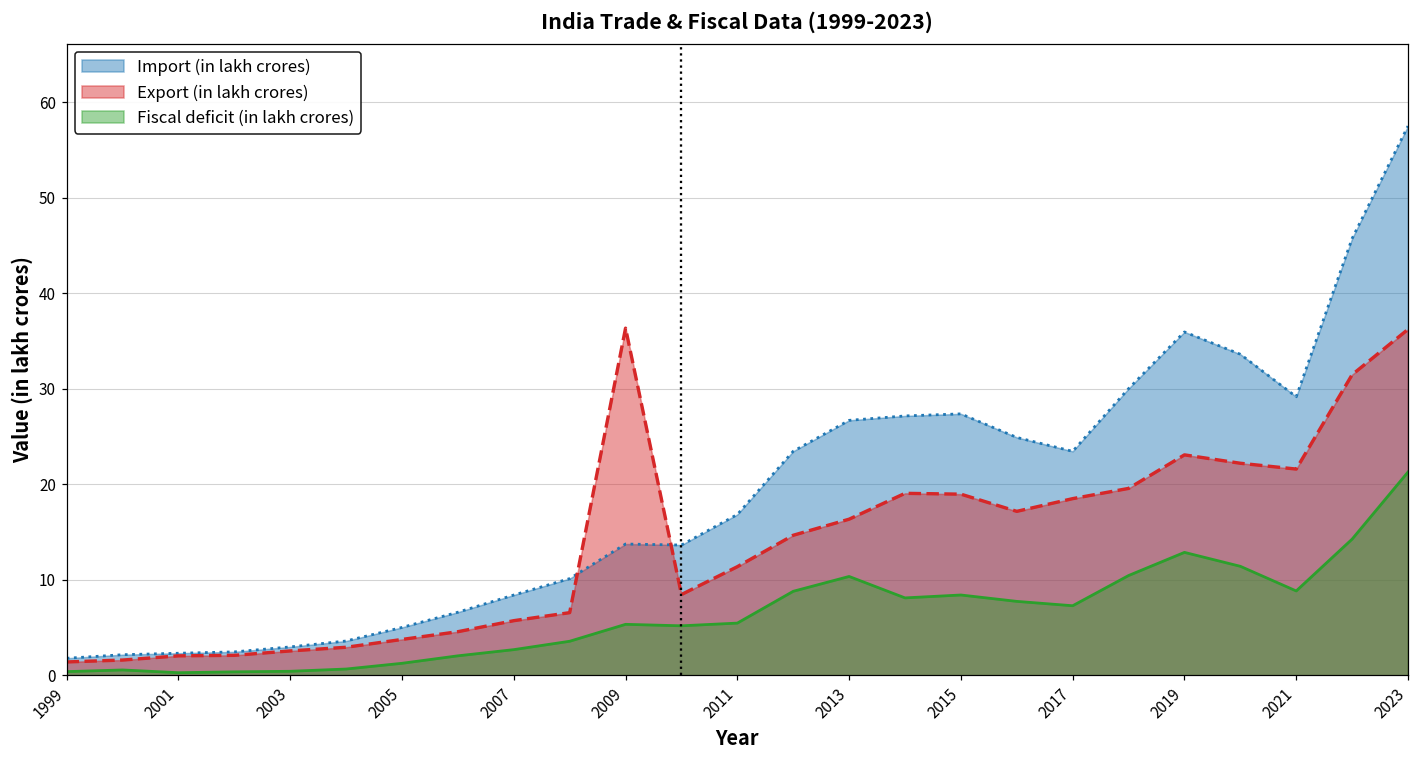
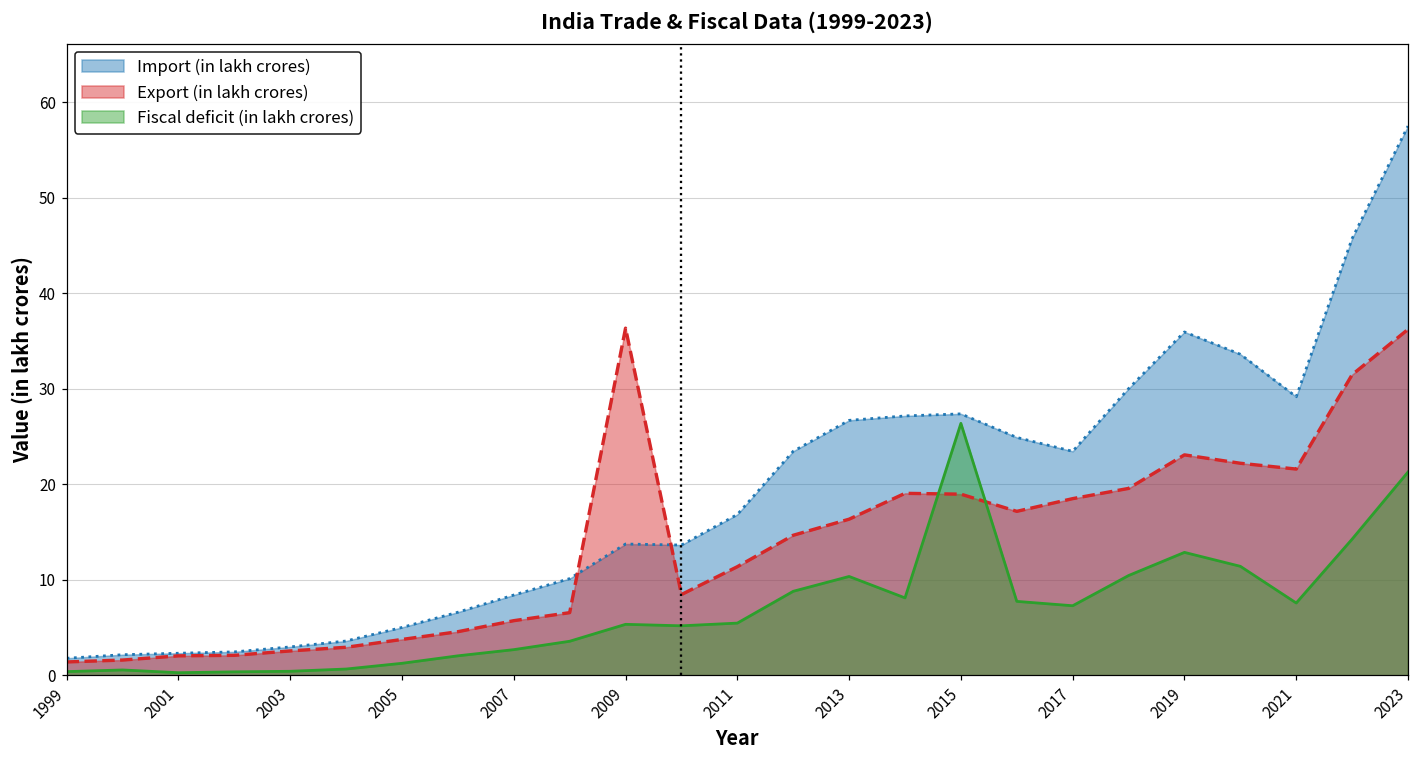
  {
    "Import (in lakh crores)": {
      "1999": 2,
      "2003": 3,
      "2005": 5,
      "2007": 8,
      "2009": 14,
      "2011": 17,
      "2013": 27,
      "2015": 27,
      "2017": 23,
      "2019": 36,
      "2021": 29,
      "2023": 57
    },
    "Export (in lakh crores)": {
      "1999": 1,
      "2003": 3,
      "2005": 4,
      "2007": 6,
      "2009": 36,
      "2011": 11,
      "2013": 16,
      "2015": 19,
      "2017": 18,
      "2019": 23,
      "2021": 22,
      "2023": 36
    },
    "Fiscal deficit (in lakh crores)": {
      "1999": 0,
      "2001": 0,
      "2003": 0,
      "2005": 1,
      "2007": 3,
      "2009": 5,
      "2011": 5,
      "2013": 10,
-     "2015": 8,
+     "2015": 26,
      "2017": 7,
      "2019": 13,
-     "2021": 9,
+     "2021": 8,
      "2023": 21
    }
  }
